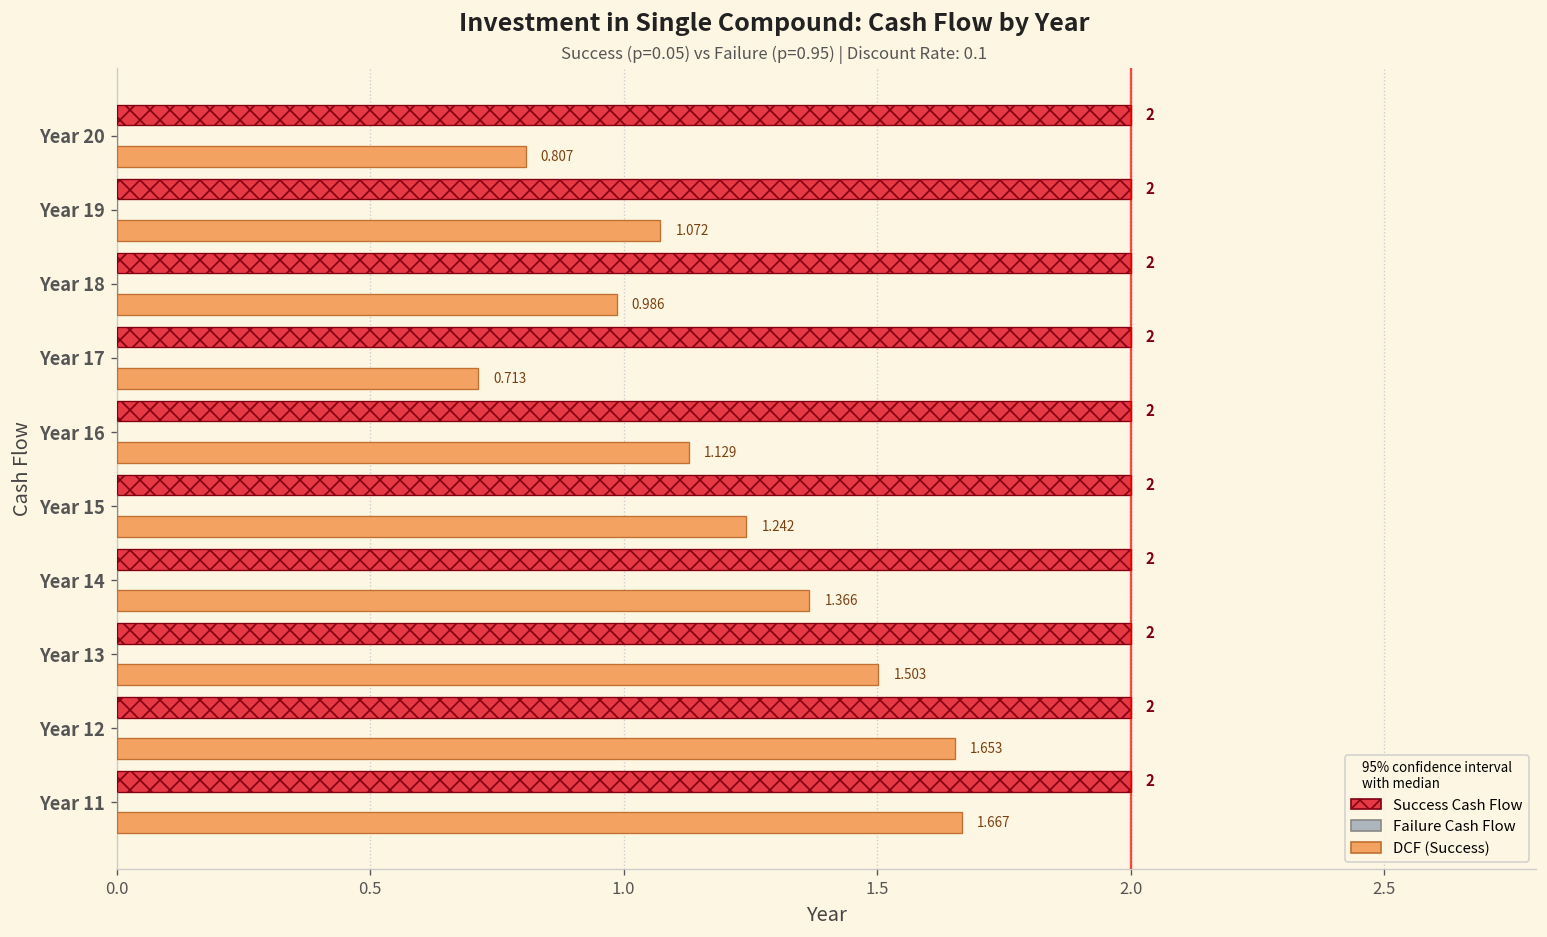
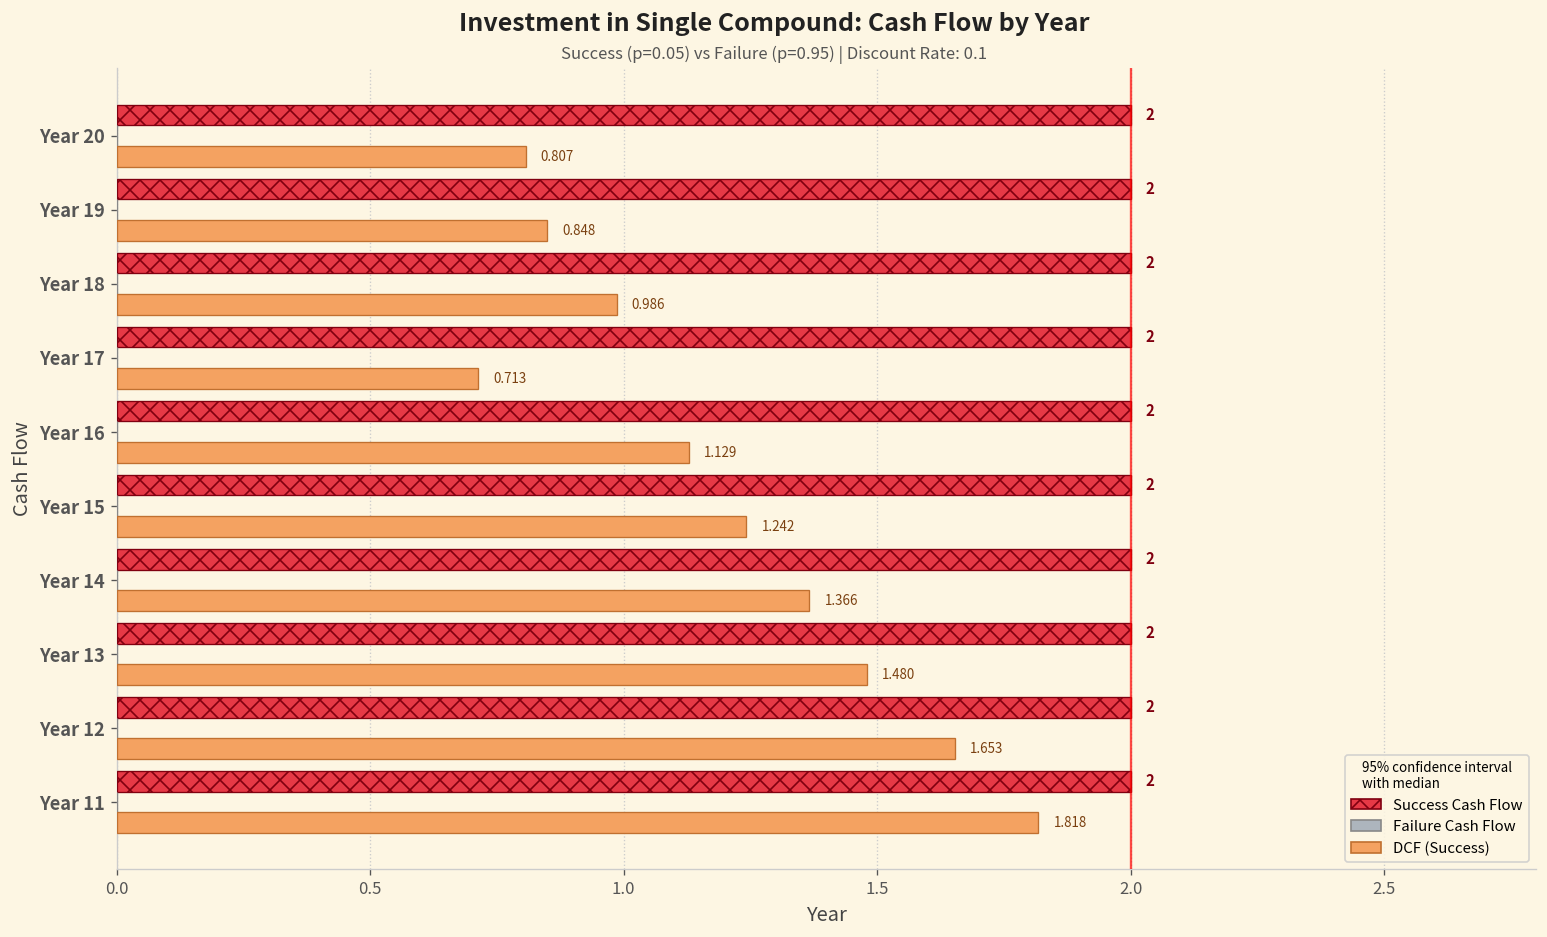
  {
    "Success Cash Flow": {
      "Year 20": 2,
      "Year 19": 2,
      "Year 18": 2,
      "Year 17": 2,
      "Year 16": 2,
      "Year 15": 2,
      "Year 14": 2,
      "Year 13": 2,
      "Year 12": 2,
      "Year 11": 2
    },
    "Failure Cash Flow": {
      "Year 20": 0.00,
      "Year 19": 0.00,
      "Year 18": 0.00,
      "Year 17": 0.00,
      "Year 16": 0.00,
      "Year 15": 0.00,
      "Year 14": 0.00,
      "Year 13": 0.00,
      "Year 12": 0.00,
      "Year 11": 0.00
    },
    "DCF (Success)": {
      "Year 20": 0.807,
-     "Year 19": 1.072,
+     "Year 19": 0.848,
      "Year 18": 0.986,
      "Year 17": 0.713,
      "Year 16": 1.129,
      "Year 15": 1.242,
      "Year 14": 1.366,
-     "Year 13": 1.503,
+     "Year 13": 1.480,
      "Year 12": 1.653,
-     "Year 11": 1.667
+     "Year 11": 1.818
    }
  }
